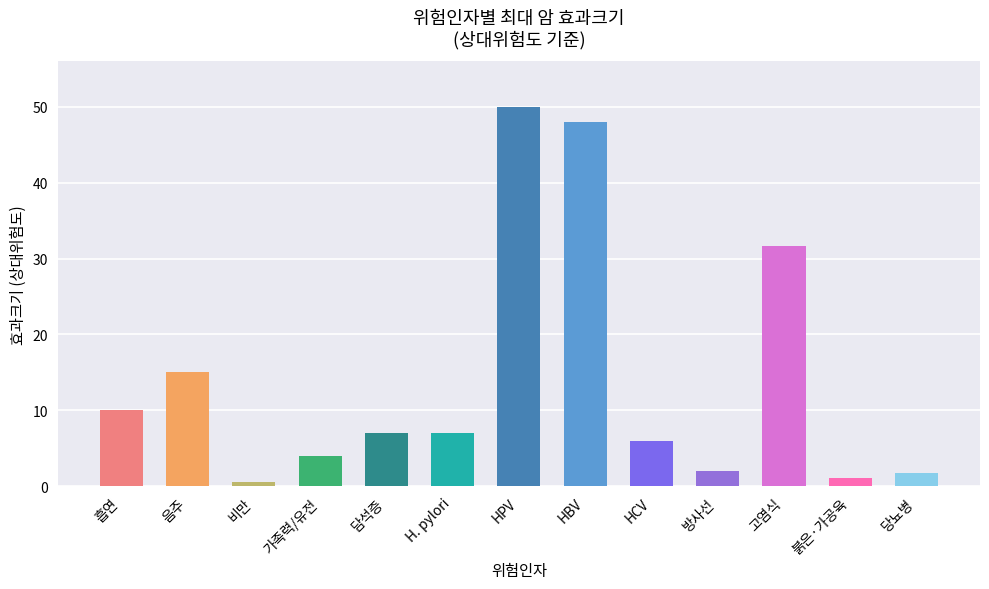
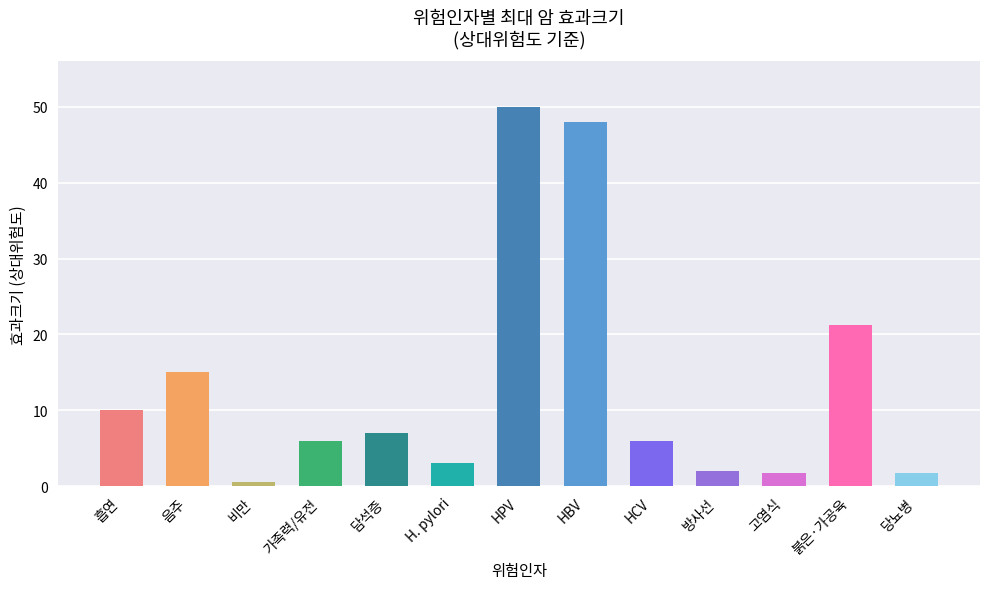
  {
    "흡연": 10,
    "음주": 15,
    "비만": 1,
-   "가족력/유전": 4,
+   "가족력/유전": 6,
    "담석증": 7,
-   "H. pylori": 7,
+   "H. pylori": 3,
    "HPV": 50,
    "HBV": 48,
    "HCV": 6,
    "방사선": 2,
-   "고염식": 32,
-   "붉은·가공육": 1,
+   "고염식": 2,
+   "붉은·가공육": 21,
    "당뇨병": 2
  }
